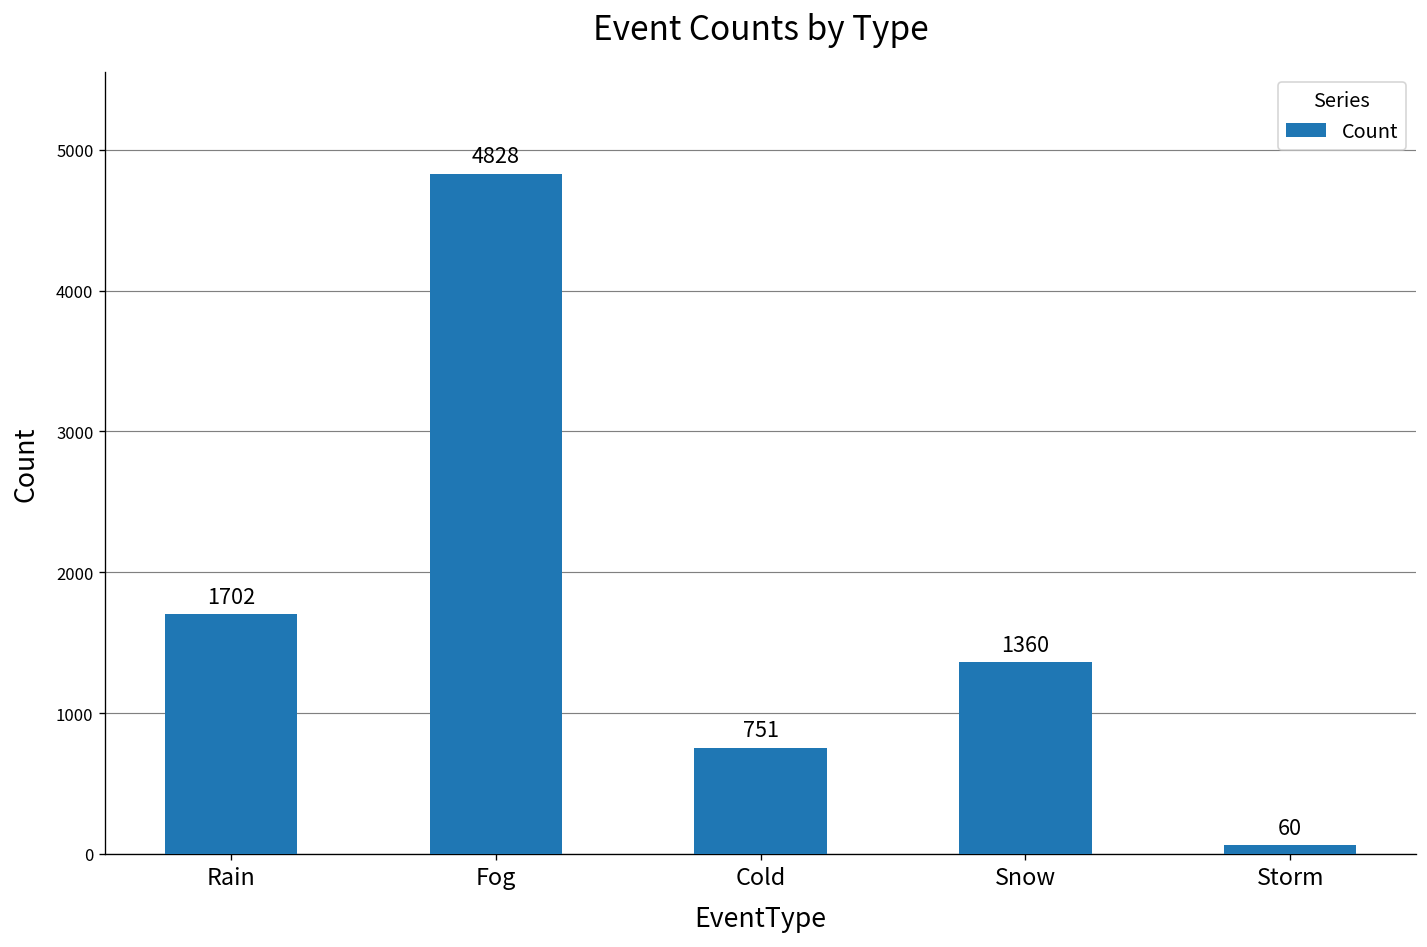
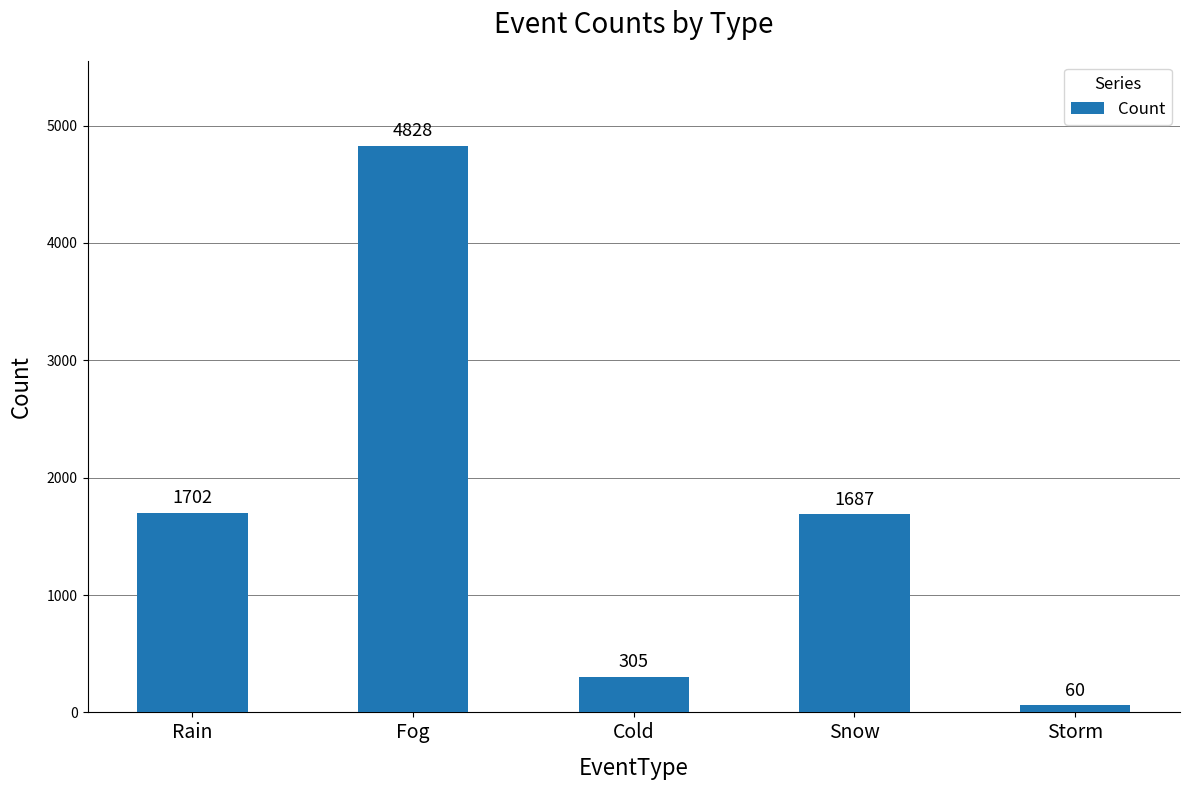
  {
    "Rain": 1702,
    "Fog": 4828,
-   "Cold": 751,
-   "Snow": 1360,
+   "Cold": 305,
+   "Snow": 1687,
    "Storm": 60
  }
